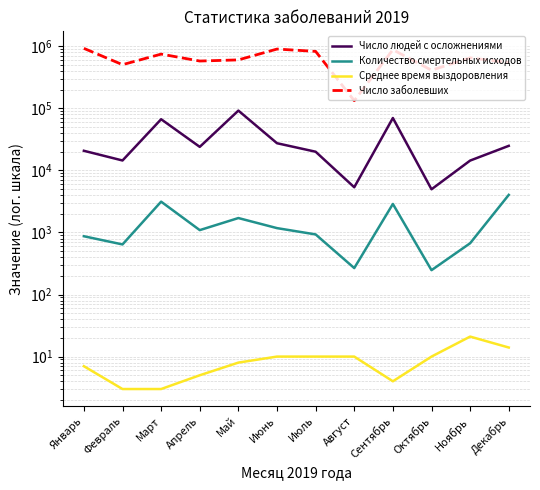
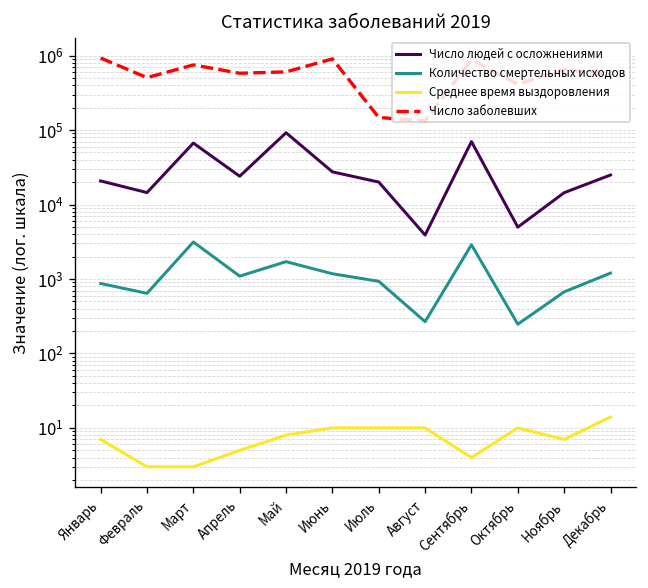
  {
    "Число людей с осложнениями": {
      "Январь": 21000,
      "Февраль": 14000,
      "Март": 70000,
      "Апрель": 24000,
      "Май": 90000,
      "Июнь": 30000,
      "Июль": 20000,
-     "Август": 5000,
+     "Август": 4000,
      "Сентябрь": 70000,
      "Октябрь": 5000,
      "Ноябрь": 14000,
      "Декабрь": 25000
    },
    "Количество смертельных исходов": {
      "Январь": 900,
      "Февраль": 600,
      "Март": 3000,
      "Апрель": 1100,
      "Май": 1700,
      "Июнь": 1200,
      "Июль": 900,
      "Август": 270,
      "Сентябрь": 3000,
      "Октябрь": 250,
      "Ноябрь": 700,
-     "Декабрь": 4000
+     "Декабрь": 1200
    },
    "Среднее время выздоровления": {
      "Январь": 7,
      "Февраль": 3,
      "Март": 3,
      "Апрель": 5,
      "Май": 8,
      "Июнь": 10,
      "Июль": 10,
      "Август": 10,
      "Сентябрь": 4,
      "Октябрь": 10,
-     "Ноябрь": 21,
+     "Ноябрь": 7,
      "Декабрь": 14
    },
    "Число заболевших": {
      "Январь": 900000,
      "Февраль": 500000,
      "Март": 700000,
      "Апрель": 600000,
      "Май": 600000,
      "Июнь": 900000,
-     "Июль": 800000,
+     "Июль": 150000,
      "Август": 130000
    }
  }
